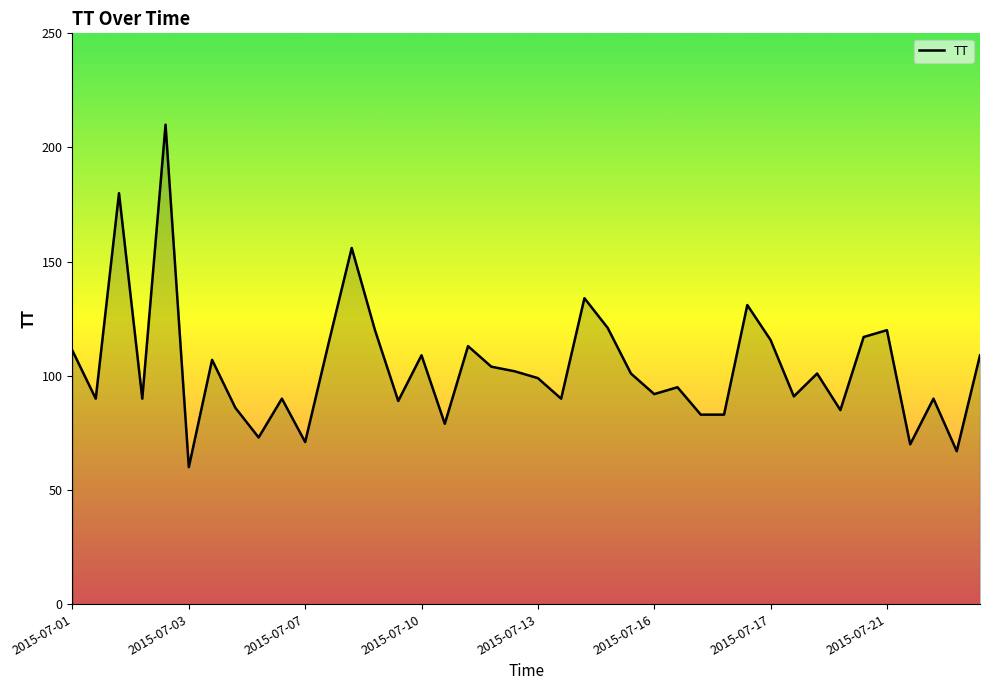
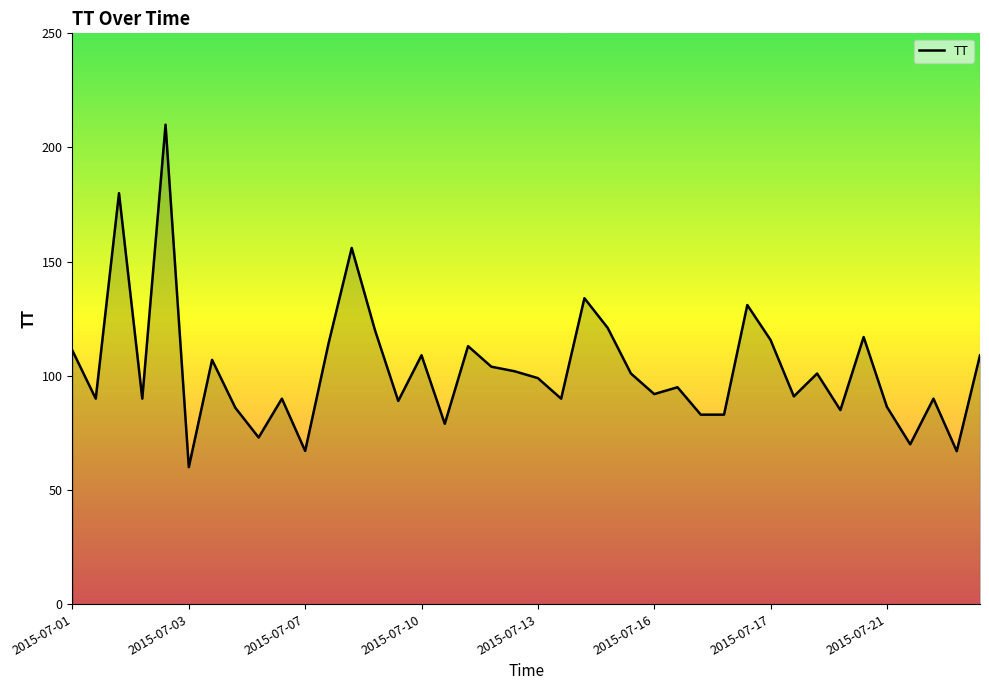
  {
    "2015-07-01": 111,
    "2015-07-03": 60,
-   "2015-07-07": 71,
+   "2015-07-07": 67,
    "2015-07-10": 109,
    "2015-07-13": 99,
    "2015-07-16": 92,
    "2015-07-17": 116,
-   "2015-07-21": 120
+   "2015-07-21": 86
  }
